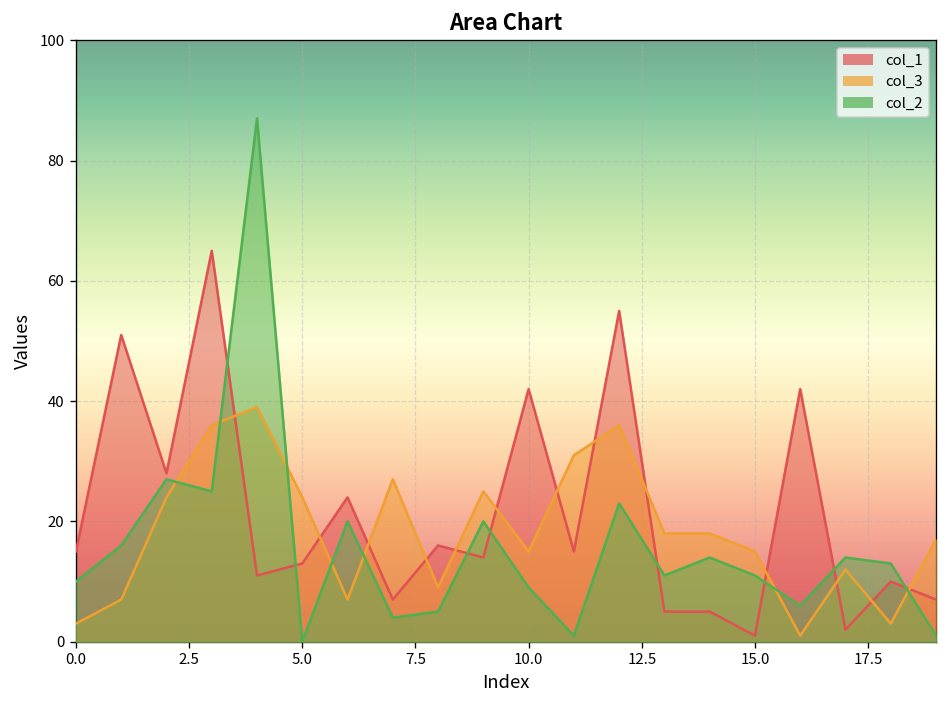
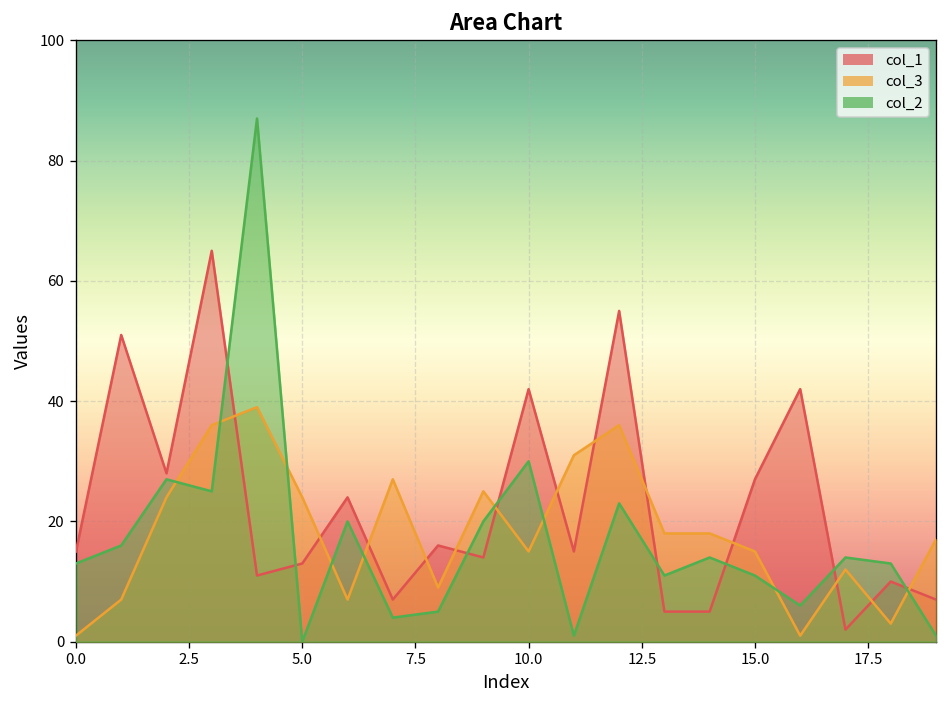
  {
    "col_1": {
      "0.0": 15,
      "5.0": 13,
      "10.0": 42,
-     "15.0": 1
+     "15.0": 27
    },
    "col_3": {
-     "0.0": 3,
+     "0.0": 1,
      "5.0": 24,
      "10.0": 15,
      "15.0": 15
    },
    "col_2": {
-     "0.0": 10,
+     "0.0": 13,
      "5.0": 0,
-     "10.0": 9,
+     "10.0": 30,
      "15.0": 11
    }
  }
